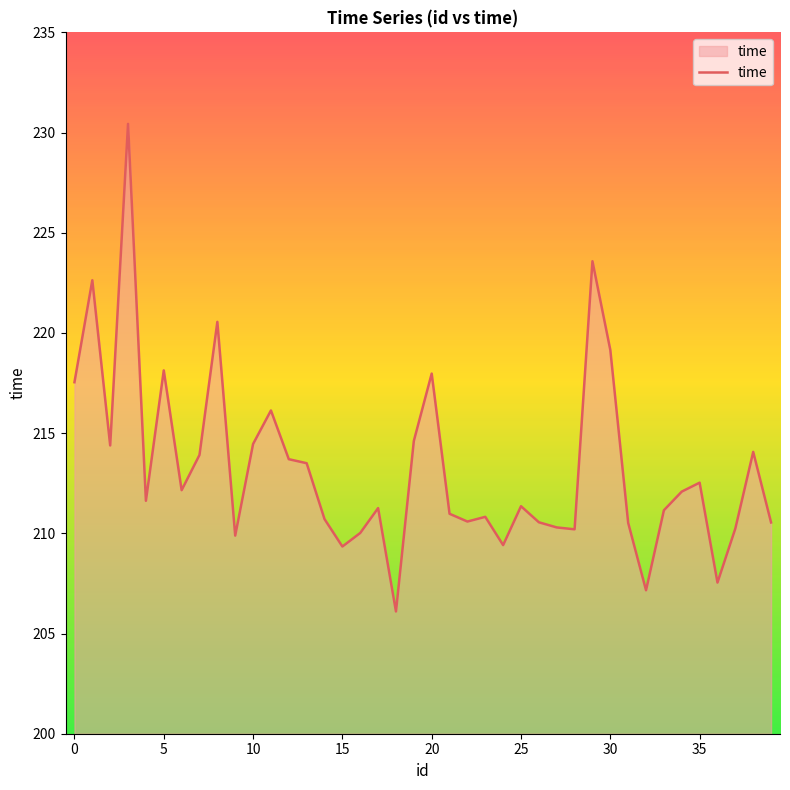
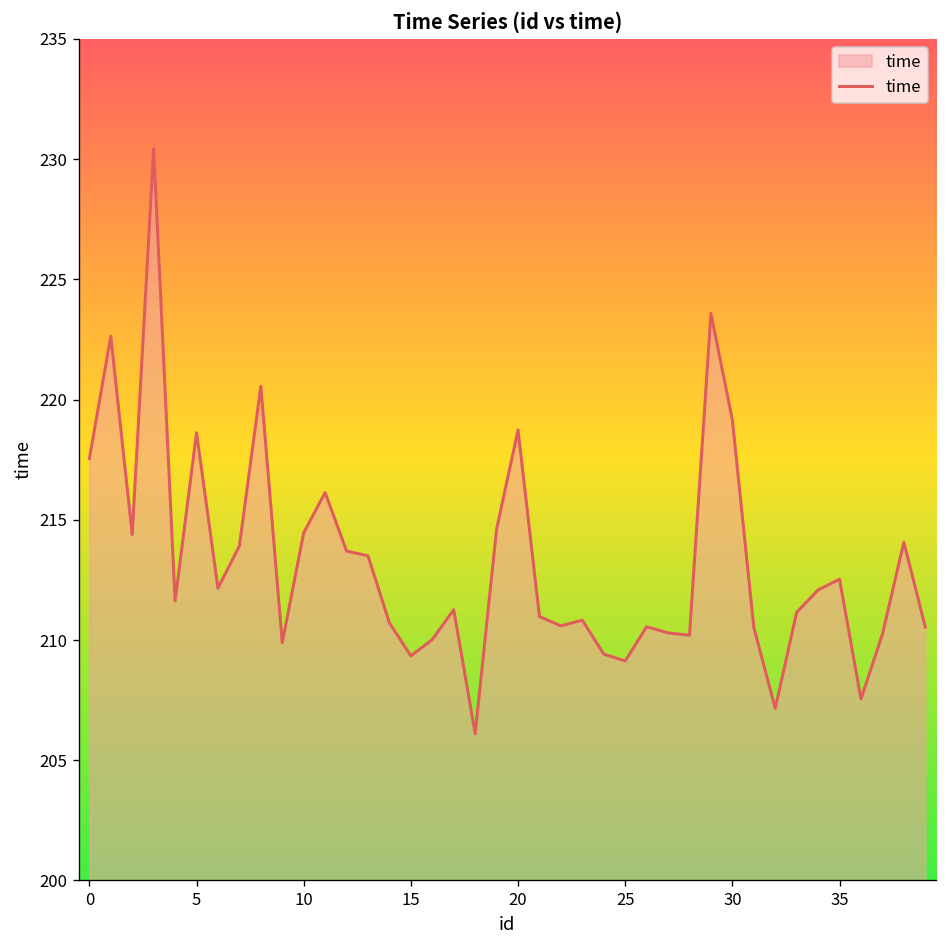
  {
    "0": 217.5,
-   "5": 218.1,
+   "5": 218.6,
    "10": 214.5,
    "15": 209.3,
-   "20": 218.0,
-   "25": 211.4,
+   "20": 218.7,
+   "25": 209.1,
    "30": 219.1,
    "35": 212.5
  }
